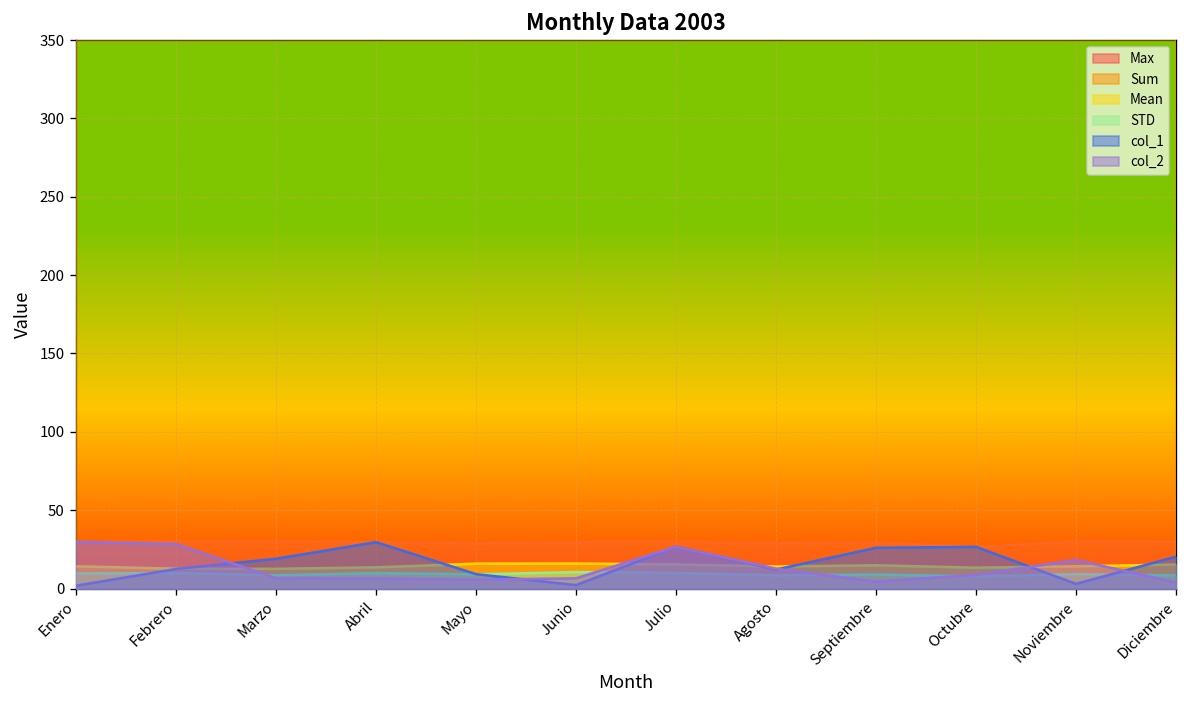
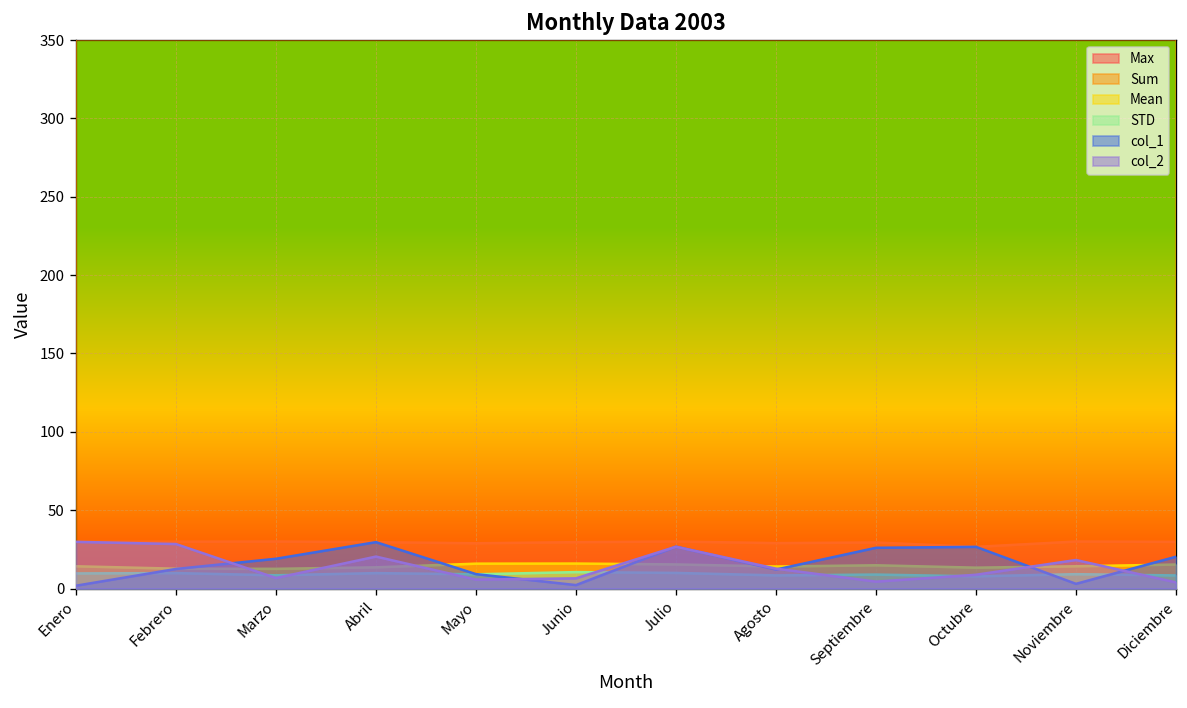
  {
    "Max": {
      "Marzo": 30,
      "Mayo": 29,
      "Junio": 30,
      "Julio": 30,
      "Agosto": 29,
      "Septiembre": 29,
      "Noviembre": 30,
      "Diciembre": 30
    },
    "STD": {
      "Enero": 10,
      "Febrero": 10,
      "Abril": 10,
      "Junio": 10,
      "Julio": 10,
      "Agosto": 8,
      "Septiembre": 9,
      "Noviembre": 9,
      "Diciembre": 8
    },
    "col_1": {
      "Enero": 2,
      "Marzo": 19,
      "Junio": 2,
      "Septiembre": 26,
      "Noviembre": 3,
      "Diciembre": 20
    },
    "col_2": {
-     "Abril": 6,
+     "Abril": 20,
      "Mayo": 6,
      "Junio": 7,
      "Septiembre": 4,
      "Noviembre": 18,
      "Diciembre": 4
    }
  }
